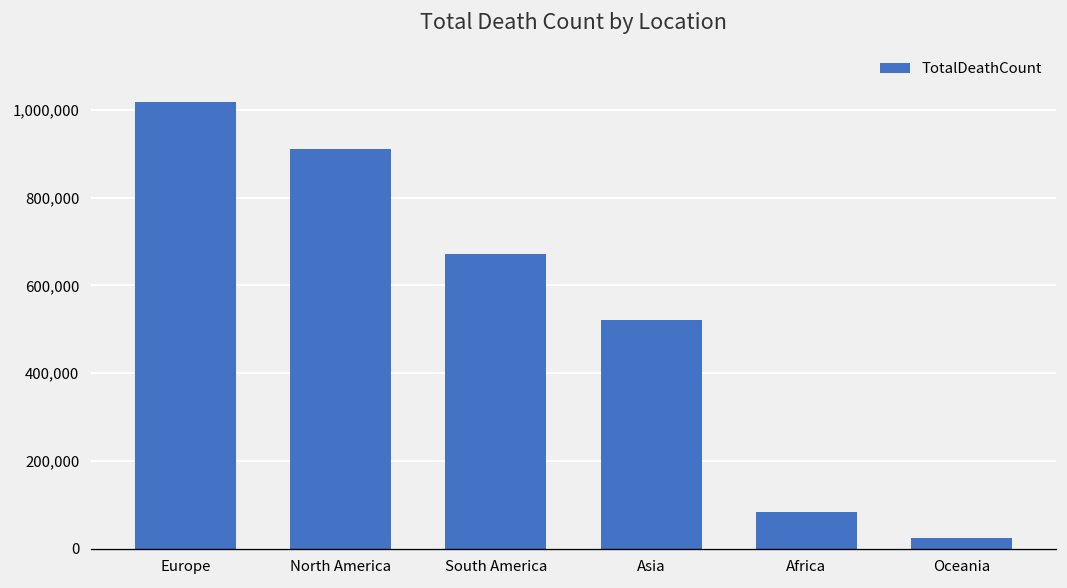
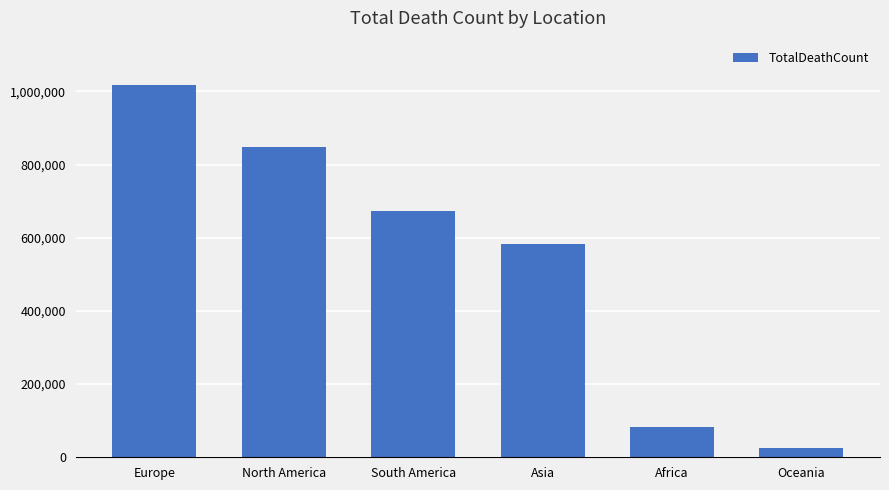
  {
    "Europe": "1,020,000",
-   "North America": "910,000",
+   "North America": "850,000",
    "South America": "670,000",
-   "Asia": "520,000",
+   "Asia": "580,000",
    "Africa": "80,000",
    "Oceania": "20,000"
  }
